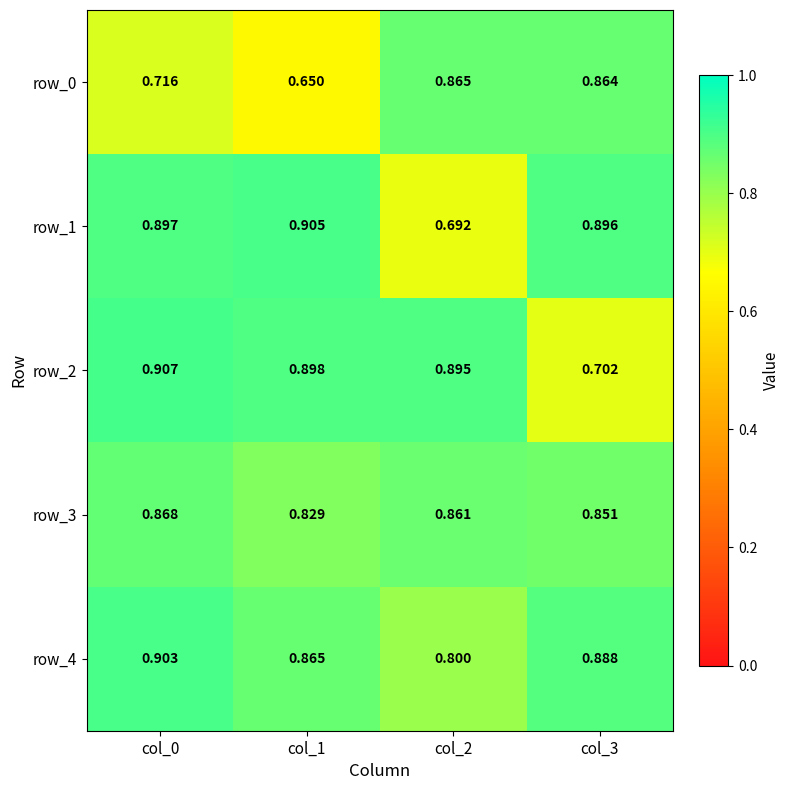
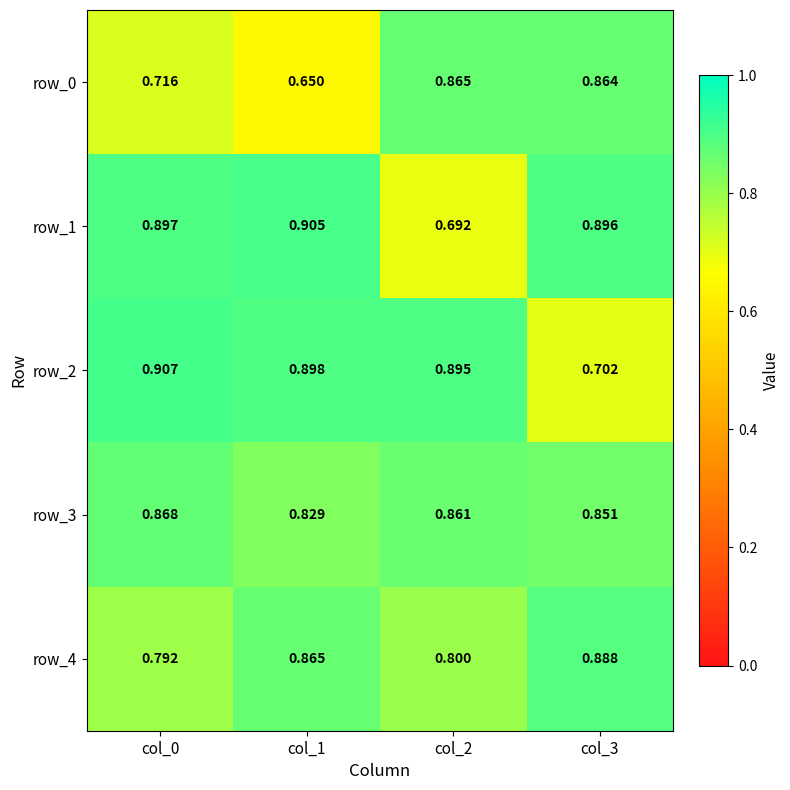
  {
    "row_0": {
      "col_0": 0.716,
      "col_1": 0.650,
      "col_2": 0.865,
      "col_3": 0.864
    },
    "row_1": {
      "col_0": 0.897,
      "col_1": 0.905,
      "col_2": 0.692,
      "col_3": 0.896
    },
    "row_2": {
      "col_0": 0.907,
      "col_1": 0.898,
      "col_2": 0.895,
      "col_3": 0.702
    },
    "row_3": {
      "col_0": 0.868,
      "col_1": 0.829,
      "col_2": 0.861,
      "col_3": 0.851
    },
    "row_4": {
-     "col_0": 0.903,
+     "col_0": 0.792,
      "col_1": 0.865,
      "col_2": 0.800,
      "col_3": 0.888
    }
  }
